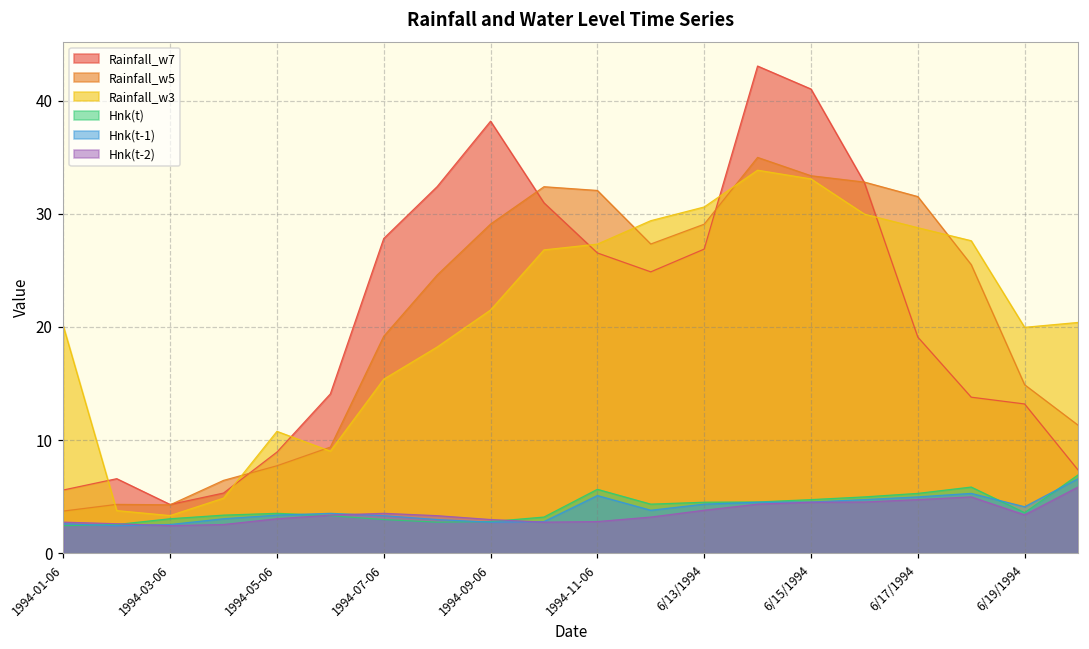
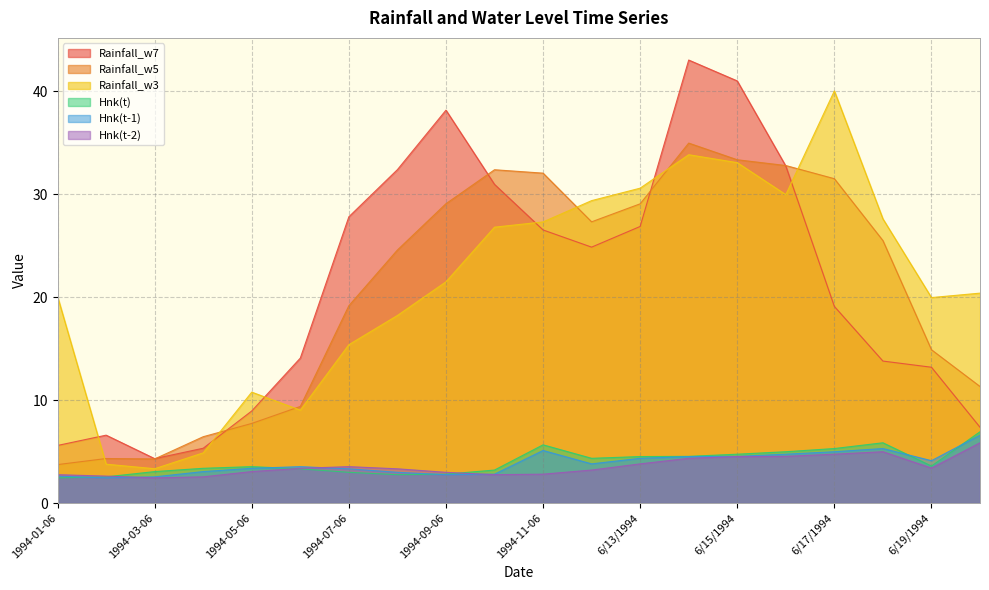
  {
    "Rainfall_w3": {
      "1994-01-06": 20.1,
      "1994-03-06": 3.3,
      "1994-05-06": 10.8,
      "1994-07-06": 15.4,
      "1994-09-06": 21.5,
      "1994-11-06": 27.3,
      "6/13/1994": 30.6,
      "6/15/1994": 33.1,
-     "6/17/1994": 28.8,
+     "6/17/1994": 40.1,
      "6/19/1994": 20.0
    },
    "Hnk(t)": {
      "1994-03-06": 3.1,
      "1994-07-06": 3.0,
      "1994-11-06": 5.7,
      "6/17/1994": 5.3
    },
    "Hnk(t-1)": {
      "1994-11-06": 5.1,
      "6/19/1994": 4.1
    },
    "Hnk(t-2)": {
      "1994-05-06": 3.1,
      "1994-11-06": 2.8,
      "6/13/1994": 3.8
    }
  }
